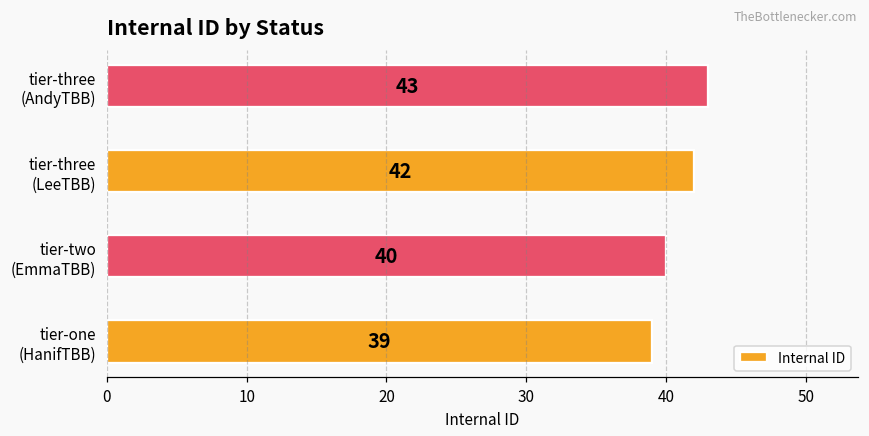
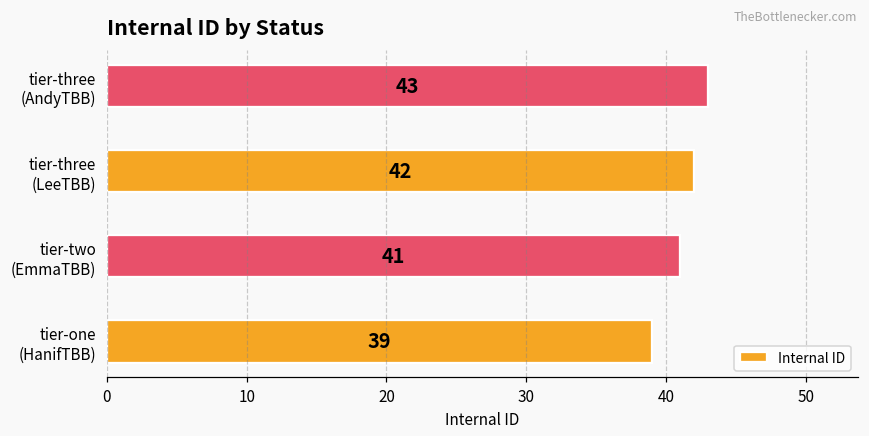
  {
    "tier-three (AndyTBB)": 43,
    "tier-three (LeeTBB)": 42,
-   "tier-two (EmmaTBB)": 40,
+   "tier-two (EmmaTBB)": 41,
    "tier-one (HanifTBB)": 39
  }
